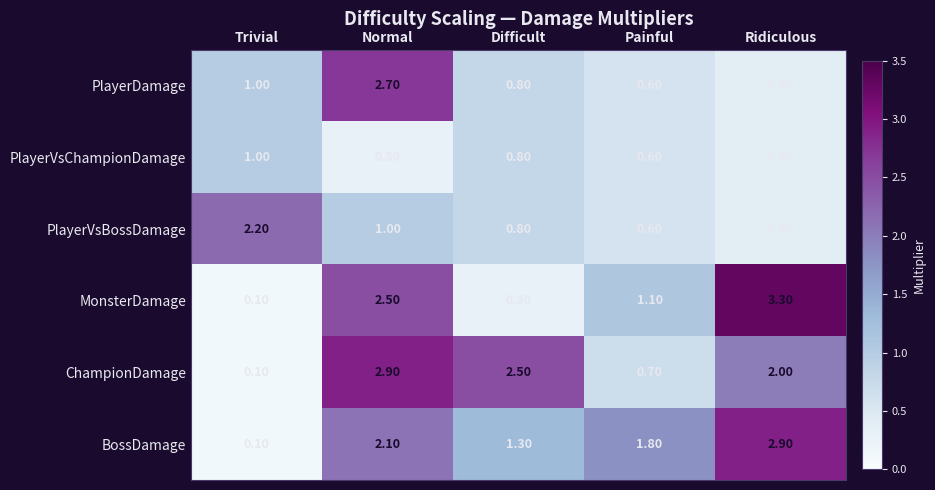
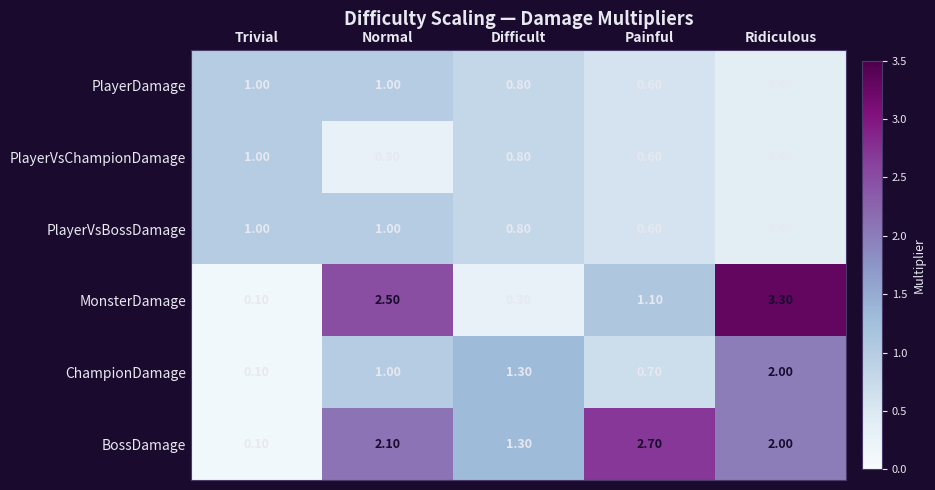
  {
    "PlayerDamage": {
      "Trivial": 1.00,
-     "Normal": 2.70
+     "Normal": 1.00
    },
    "PlayerVsChampionDamage": {
      "Trivial": 1.00
    },
    "PlayerVsBossDamage": {
-     "Trivial": 2.20,
+     "Trivial": 1.00,
      "Normal": 1.00
    },
    "MonsterDamage": {
      "Normal": 2.50,
      "Painful": 1.10,
      "Ridiculous": 3.30
    },
    "ChampionDamage": {
-     "Normal": 2.90,
-     "Difficult": 2.50,
+     "Normal": 1.00,
+     "Difficult": 1.30,
      "Ridiculous": 2.00
    },
    "BossDamage": {
      "Normal": 2.10,
      "Difficult": 1.30,
-     "Painful": 1.80,
-     "Ridiculous": 2.90
+     "Painful": 2.70,
+     "Ridiculous": 2.00
    }
  }
